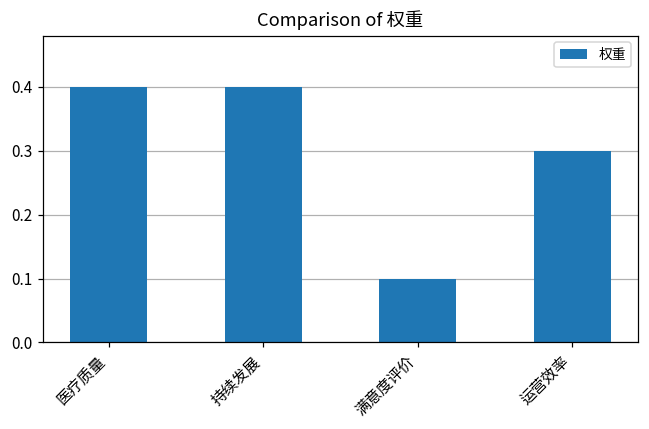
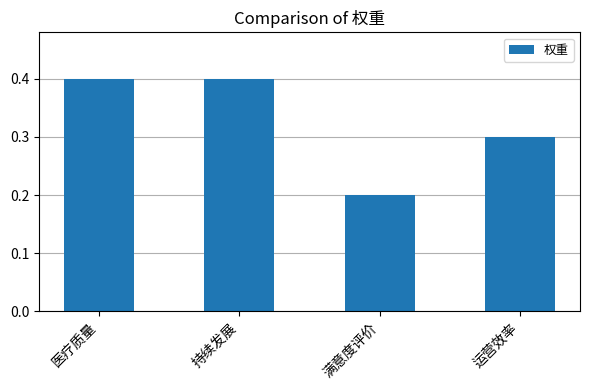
  {
    "医疗质量": 0.4,
    "持续发展": 0.4,
-   "满意度评价": 0.1,
+   "满意度评价": 0.2,
    "运营效率": 0.3
  }
